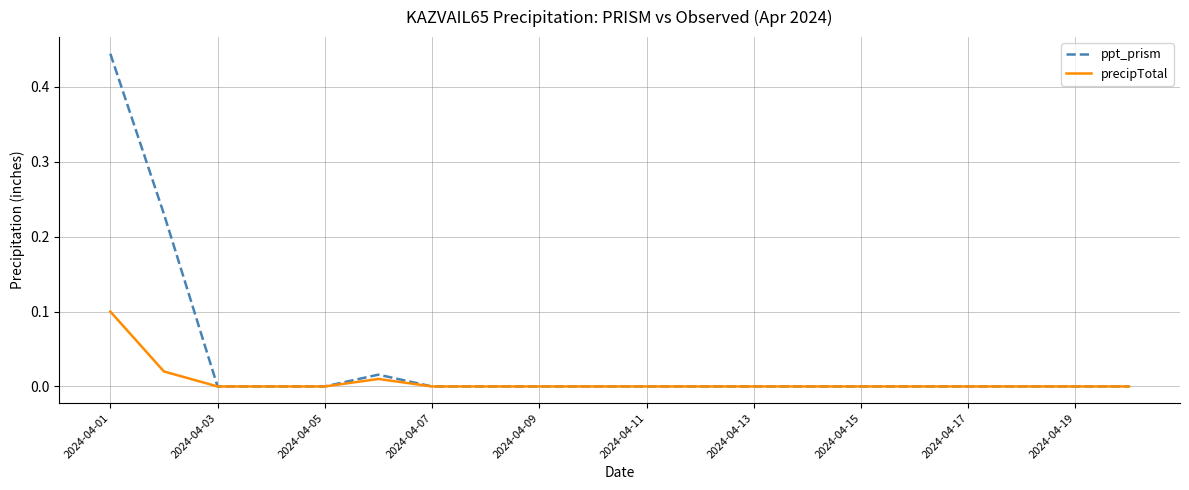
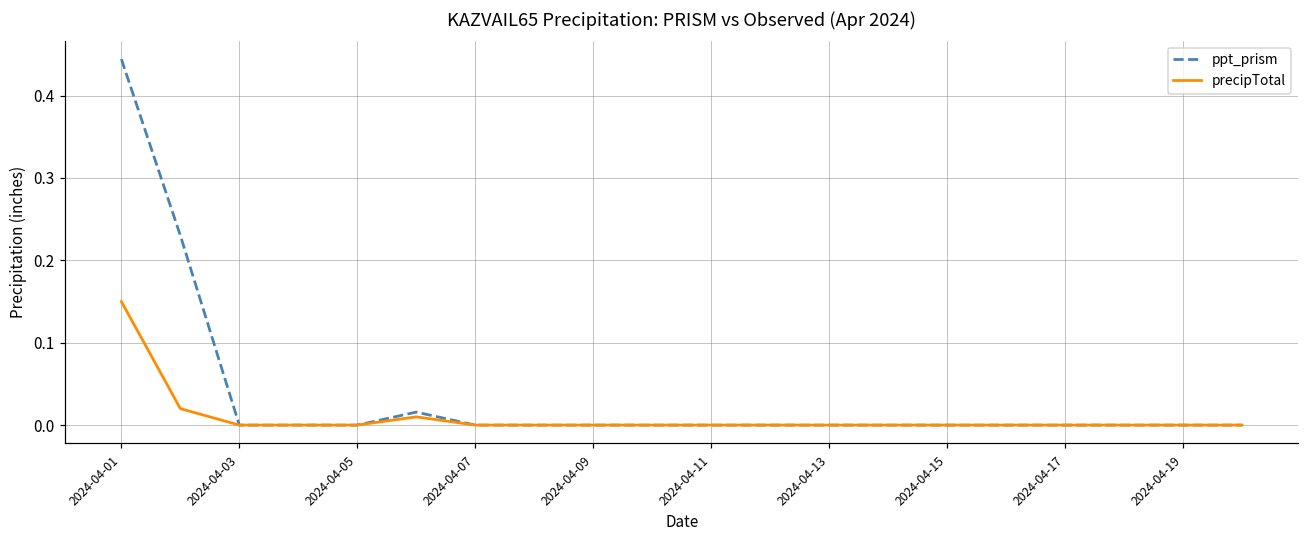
  {
    "ppt_prism": {
      "2024-04-01": 0.44
    },
    "precipTotal": {
-     "2024-04-01": 0.10
+     "2024-04-01": 0.15
    }
  }
